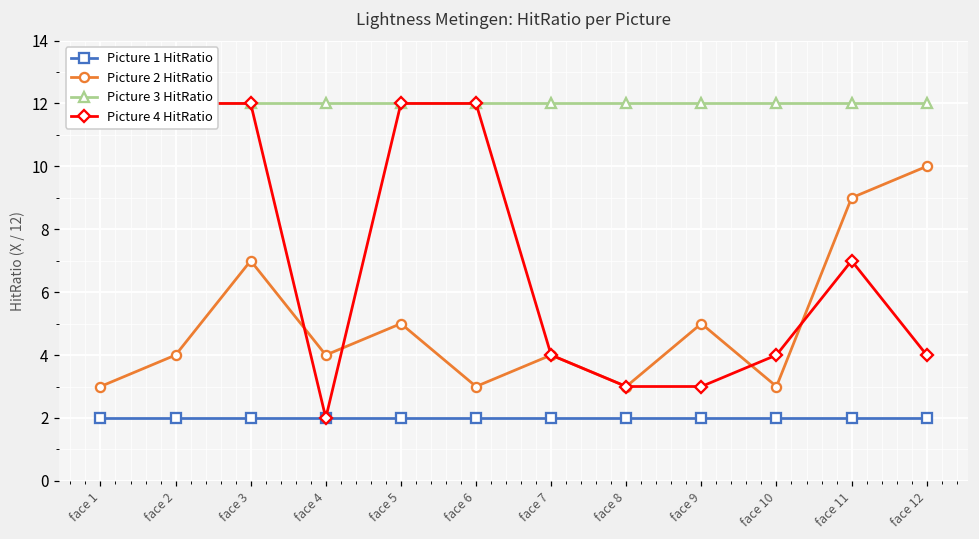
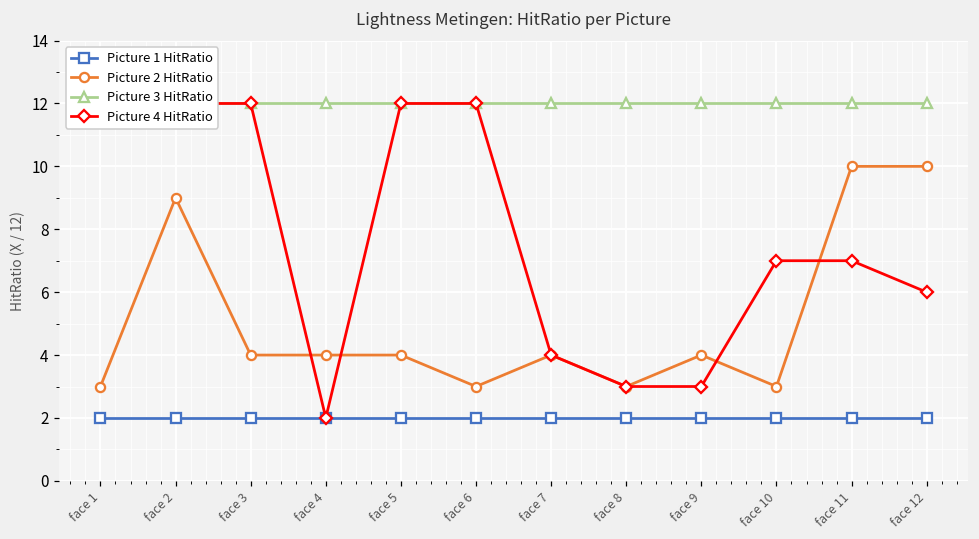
  {
    "Picture 1 HitRatio": {
      "face 1": 2,
      "face 2": 2,
      "face 3": 2,
      "face 5": 2,
      "face 6": 2,
      "face 7": 2,
      "face 8": 2,
      "face 9": 2,
      "face 10": 2,
      "face 11": 2,
      "face 12": 2
    },
    "Picture 2 HitRatio": {
      "face 1": 3,
-     "face 2": 4,
-     "face 3": 7,
+     "face 2": 9,
+     "face 3": 4,
      "face 4": 4,
-     "face 5": 5,
+     "face 5": 4,
      "face 6": 3,
-     "face 9": 5,
+     "face 9": 4,
      "face 10": 3,
-     "face 11": 9,
+     "face 11": 10,
      "face 12": 10
    },
    "Picture 3 HitRatio": {
      "face 4": 12,
      "face 7": 12,
      "face 8": 12,
      "face 9": 12,
      "face 10": 12,
      "face 11": 12,
      "face 12": 12
    },
    "Picture 4 HitRatio": {
      "face 9": 3,
-     "face 10": 4,
+     "face 10": 7,
      "face 11": 7,
-     "face 12": 4
+     "face 12": 6
    }
  }
